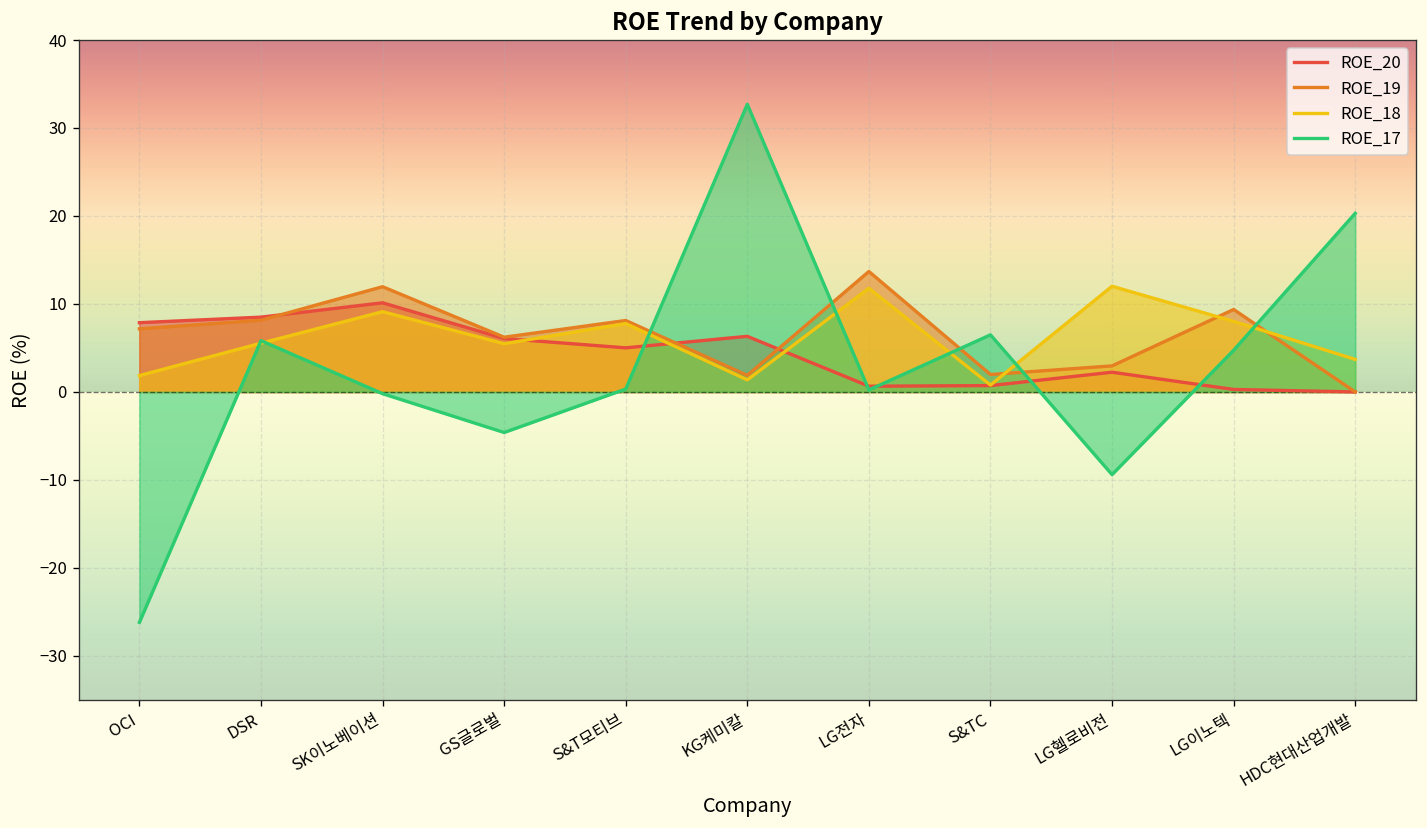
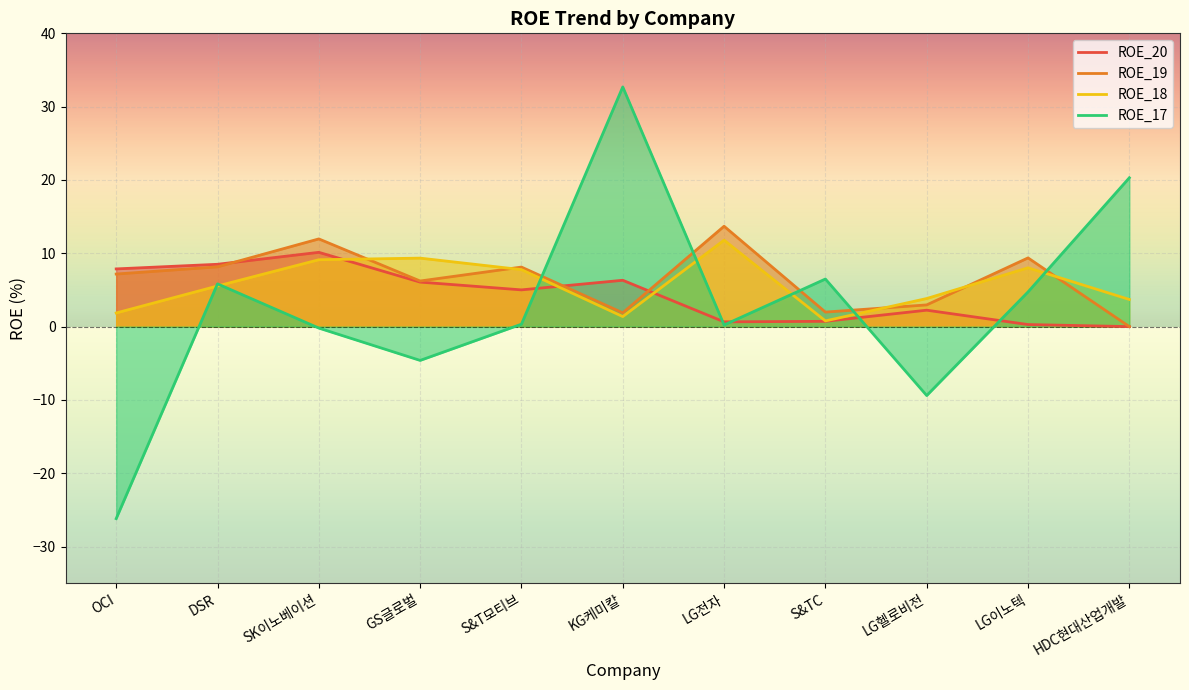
  {
    "ROE_18": {
      "OCI": 2,
      "SK이노베이션": 9,
-     "GS글로벌": 5,
+     "GS글로벌": 9,
      "KG케미칼": 1,
      "LG전자": 12,
-     "LG헬로비전": 12,
+     "LG헬로비전": 4,
      "LG이노텍": 8,
      "HDC현대산업개발": 4
    }
  }
